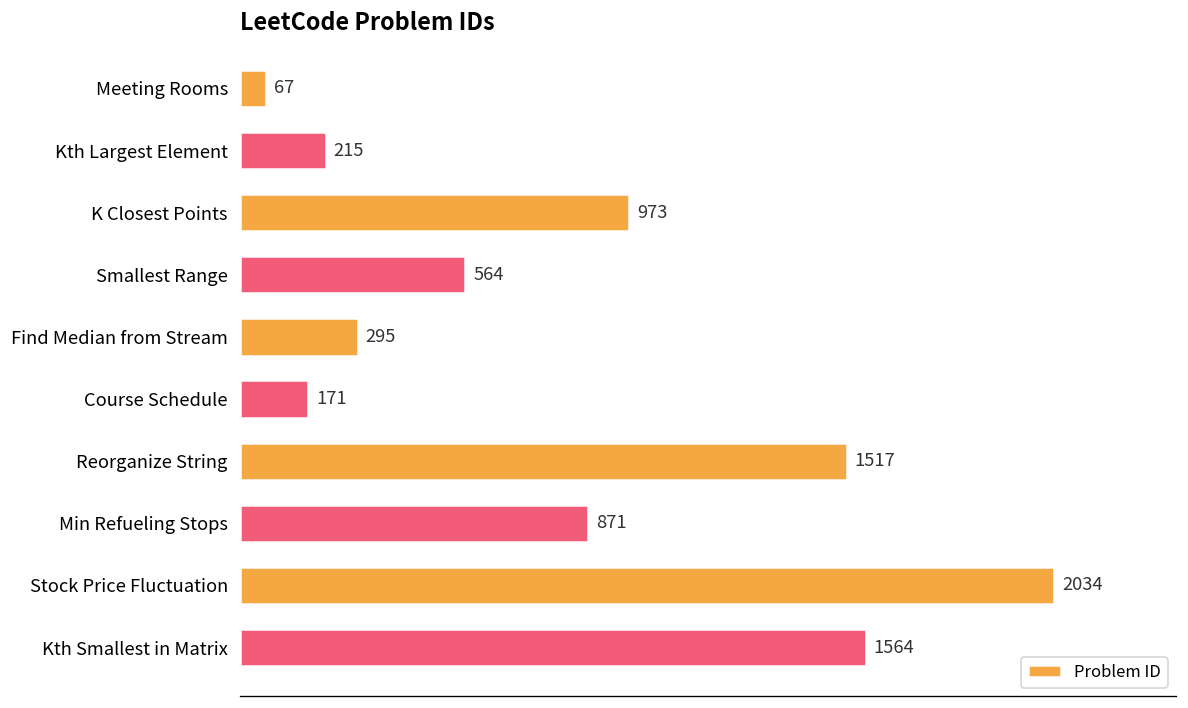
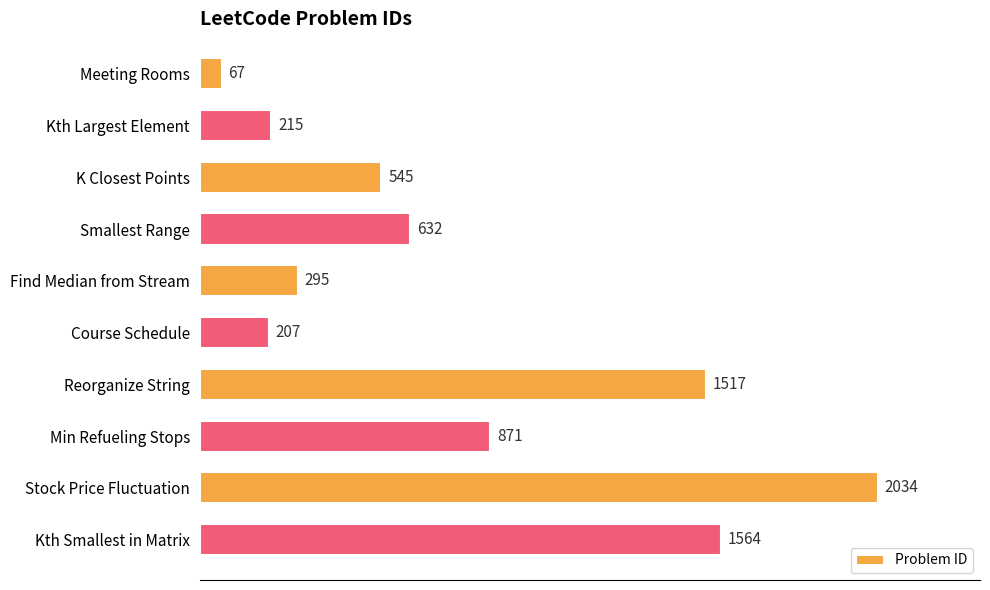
  {
    "Meeting Rooms": 67,
    "Kth Largest Element": 215,
-   "K Closest Points": 973,
-   "Smallest Range": 564,
+   "K Closest Points": 545,
+   "Smallest Range": 632,
    "Find Median from Stream": 295,
-   "Course Schedule": 171,
+   "Course Schedule": 207,
    "Reorganize String": 1517,
    "Min Refueling Stops": 871,
    "Stock Price Fluctuation": 2034,
    "Kth Smallest in Matrix": 1564
  }
